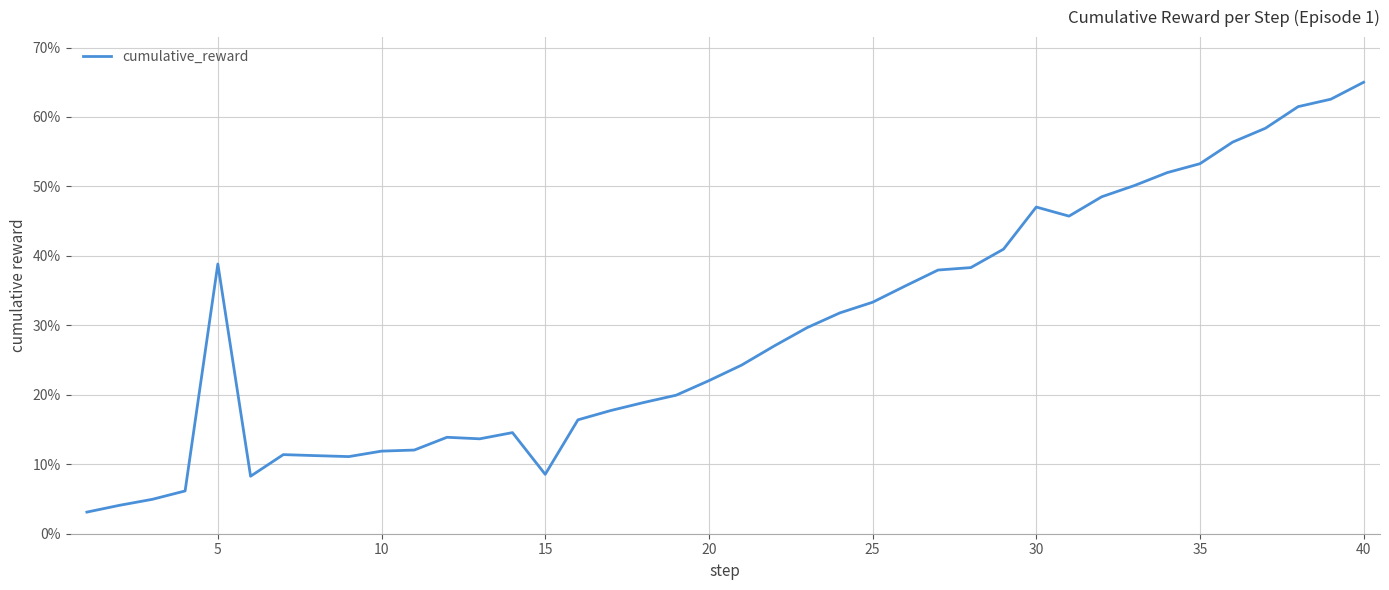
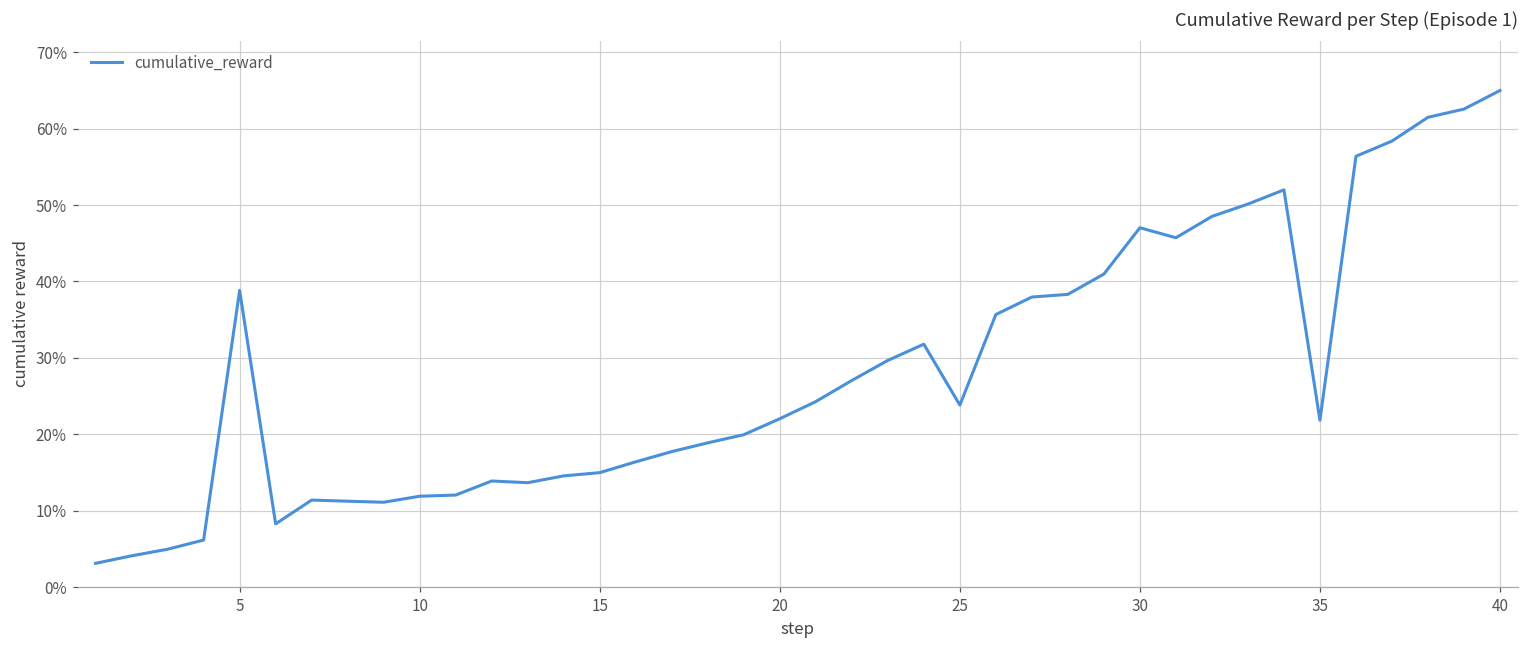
  {
    "5": "39%",
    "10": "12%",
-   "15": "9%",
+   "15": "15%",
    "20": "22%",
-   "25": "33%",
+   "25": "24%",
    "30": "47%",
-   "35": "53%",
+   "35": "22%",
    "40": "65%"
  }
